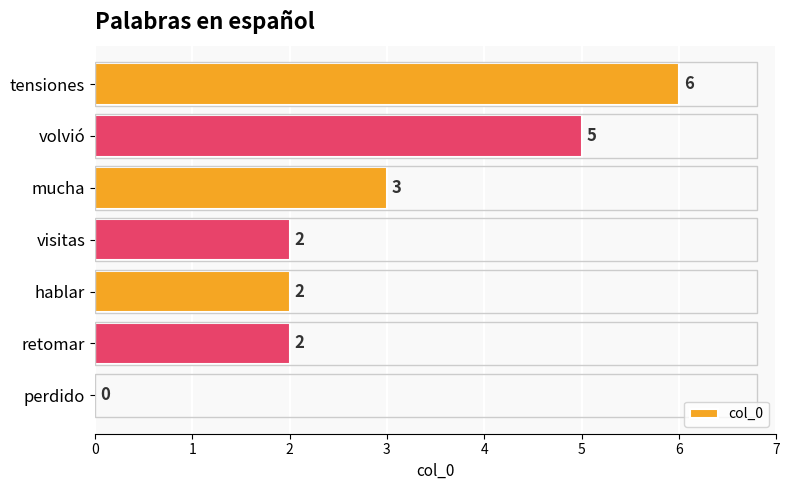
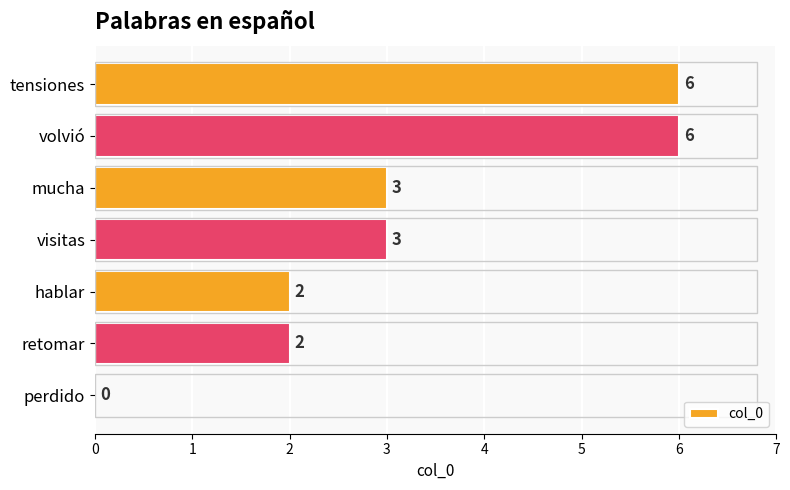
  {
    "tensiones": 6,
-   "volvió": 5,
+   "volvió": 6,
    "mucha": 3,
-   "visitas": 2,
+   "visitas": 3,
    "hablar": 2,
    "retomar": 2,
    "perdido": 0
  }
